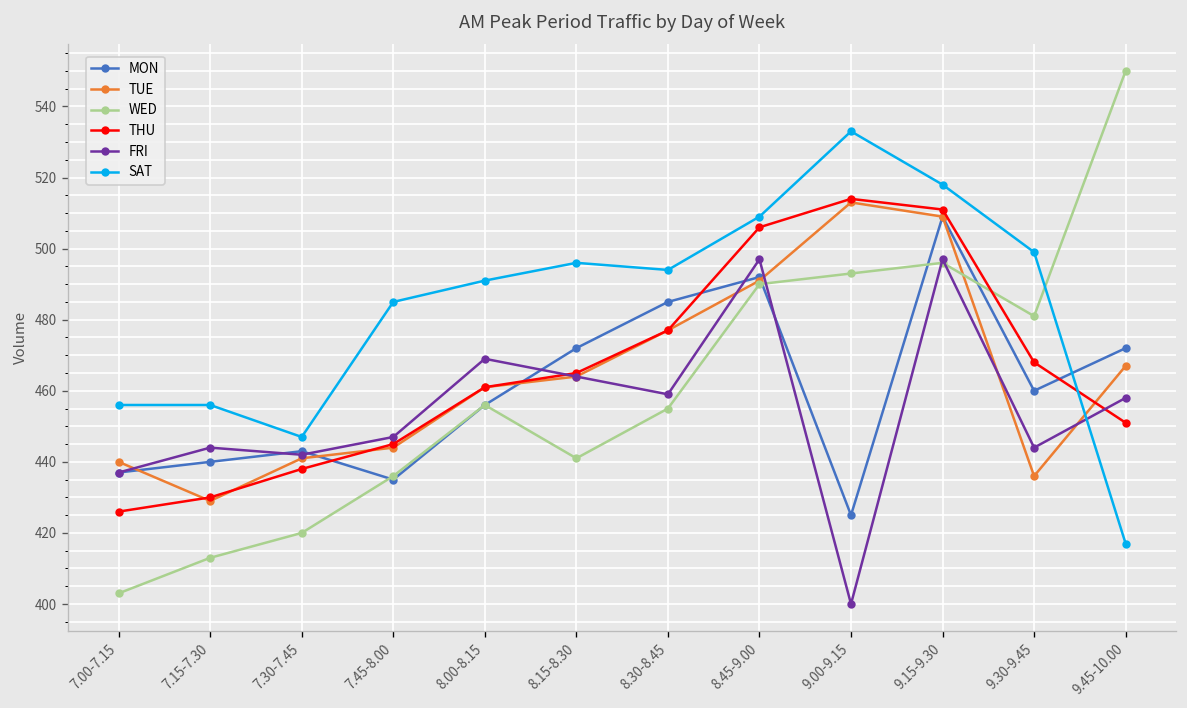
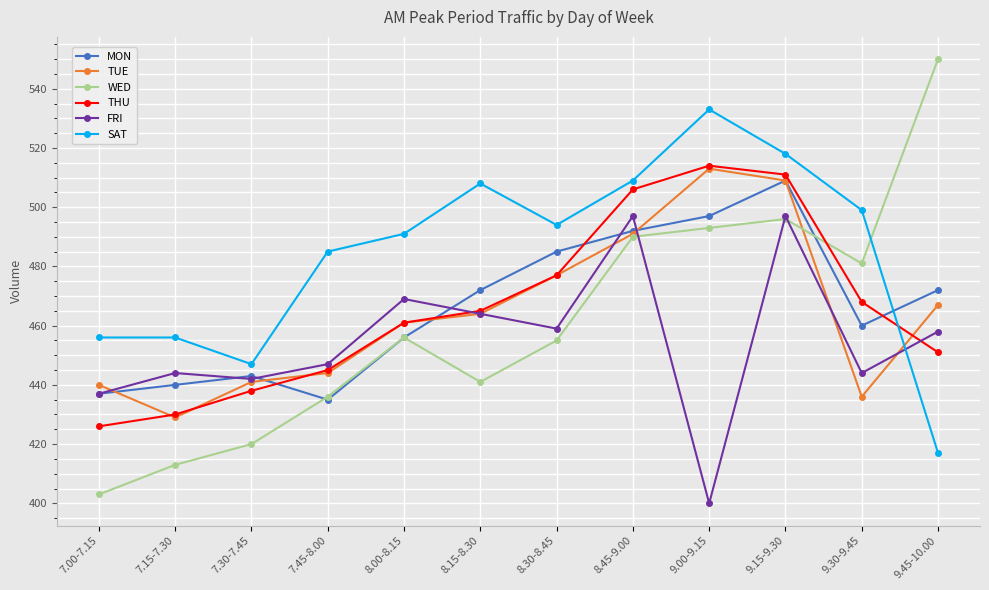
  {
    "MON": {
      "7.15-7.30": 440,
      "7.30-7.45": 443,
      "7.45-8.00": 435,
      "8.15-8.30": 472,
      "8.30-8.45": 485,
      "8.45-9.00": 492,
-     "9.00-9.15": 425,
+     "9.00-9.15": 497,
      "9.30-9.45": 460,
      "9.45-10.00": 472
    },
    "TUE": {
      "7.00-7.15": 440,
      "7.15-7.30": 429,
      "7.30-7.45": 441,
      "7.45-8.00": 444,
      "8.45-9.00": 491,
      "9.00-9.15": 513,
      "9.30-9.45": 436,
      "9.45-10.00": 467
    },
    "WED": {
      "7.00-7.15": 403,
      "7.15-7.30": 413,
      "7.30-7.45": 420,
      "7.45-8.00": 436,
      "8.15-8.30": 441,
      "8.30-8.45": 455,
      "8.45-9.00": 490,
      "9.00-9.15": 493,
      "9.15-9.30": 496,
      "9.30-9.45": 481,
      "9.45-10.00": 550
    },
    "THU": {
      "7.00-7.15": 426,
      "7.15-7.30": 430,
      "7.30-7.45": 438,
      "7.45-8.00": 445,
      "8.15-8.30": 465,
      "8.45-9.00": 506,
      "9.00-9.15": 514,
      "9.15-9.30": 511,
      "9.30-9.45": 468,
      "9.45-10.00": 451
    },
    "FRI": {
      "7.15-7.30": 444,
      "7.30-7.45": 442,
      "7.45-8.00": 447,
      "8.00-8.15": 469,
      "8.30-8.45": 459,
      "8.45-9.00": 497,
      "9.00-9.15": 400,
      "9.15-9.30": 497,
      "9.30-9.45": 444,
      "9.45-10.00": 458
    },
    "SAT": {
      "7.00-7.15": 456,
      "7.15-7.30": 456,
      "7.30-7.45": 447,
      "7.45-8.00": 485,
      "8.00-8.15": 491,
-     "8.15-8.30": 496,
+     "8.15-8.30": 508,
      "8.30-8.45": 494,
      "8.45-9.00": 509,
      "9.00-9.15": 533,
      "9.15-9.30": 518,
      "9.30-9.45": 499,
      "9.45-10.00": 417
    }
  }
